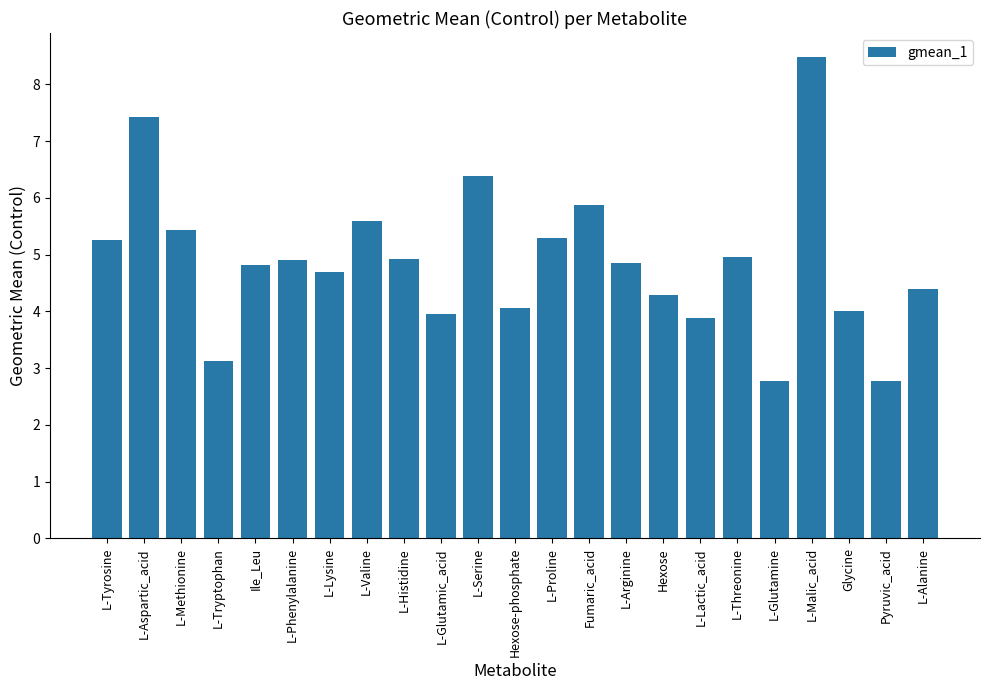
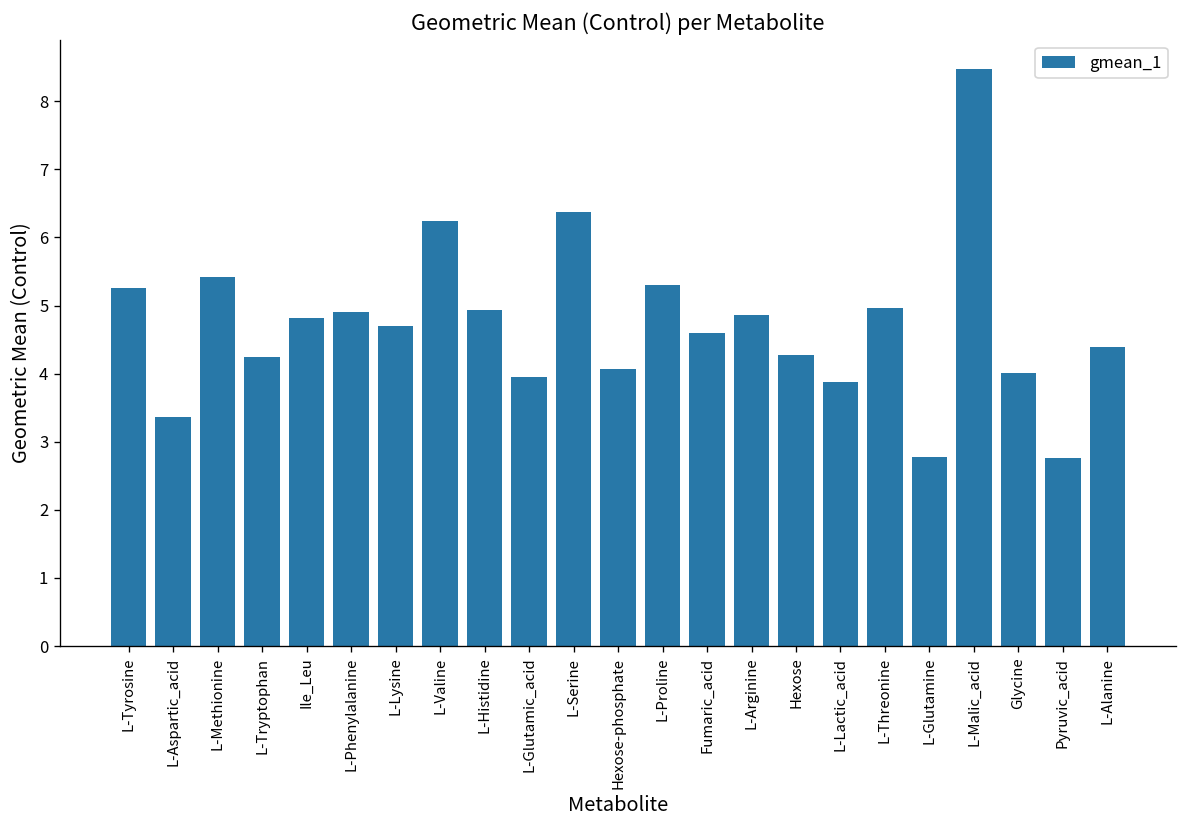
  {
    "L-Tyrosine": 5.3,
-   "L-Aspartic_acid": 7.4,
+   "L-Aspartic_acid": 3.4,
    "L-Methionine": 5.4,
-   "L-Tryptophan": 3.1,
+   "L-Tryptophan": 4.2,
    "Ile_Leu": 4.8,
    "L-Phenylalanine": 4.9,
    "L-Lysine": 4.7,
-   "L-Valine": 5.6,
+   "L-Valine": 6.2,
    "L-Histidine": 4.9,
    "L-Glutamic_acid": 3.9,
    "L-Serine": 6.4,
    "Hexose-phosphate": 4.1,
    "L-Proline": 5.3,
-   "Fumaric_acid": 5.9,
+   "Fumaric_acid": 4.6,
    "L-Arginine": 4.9,
    "Hexose": 4.3,
    "L-Lactic_acid": 3.9,
    "L-Threonine": 5.0,
    "L-Glutamine": 2.8,
    "L-Malic_acid": 8.5,
    "Glycine": 4.0,
    "Pyruvic_acid": 2.8,
    "L-Alanine": 4.4
  }
